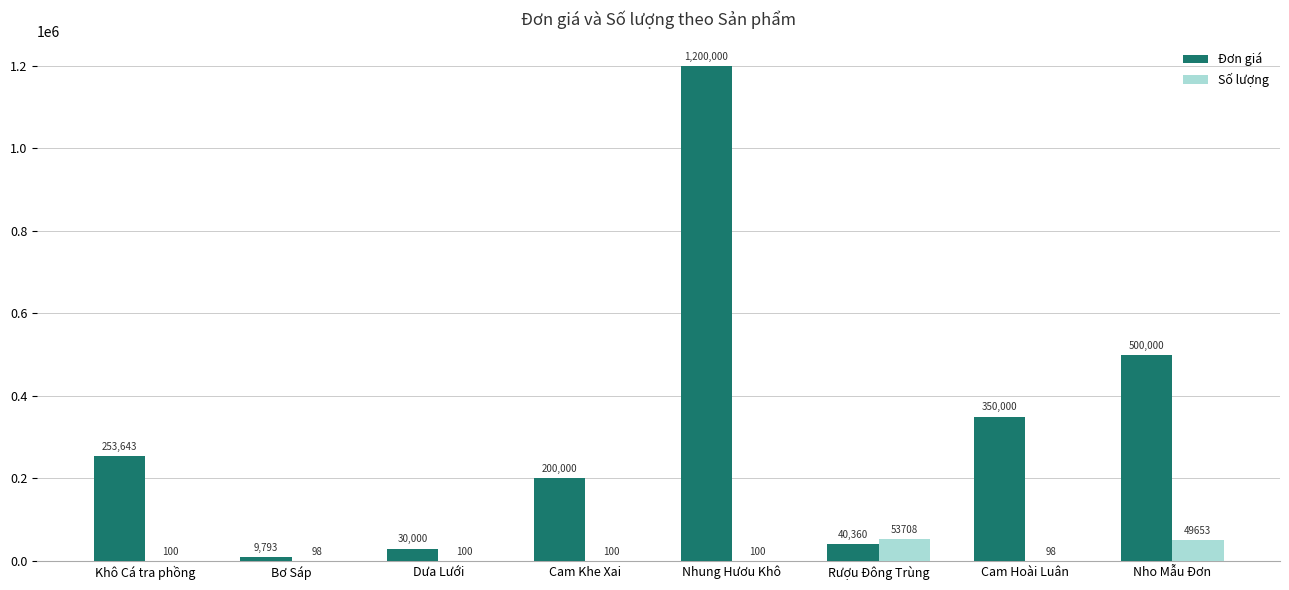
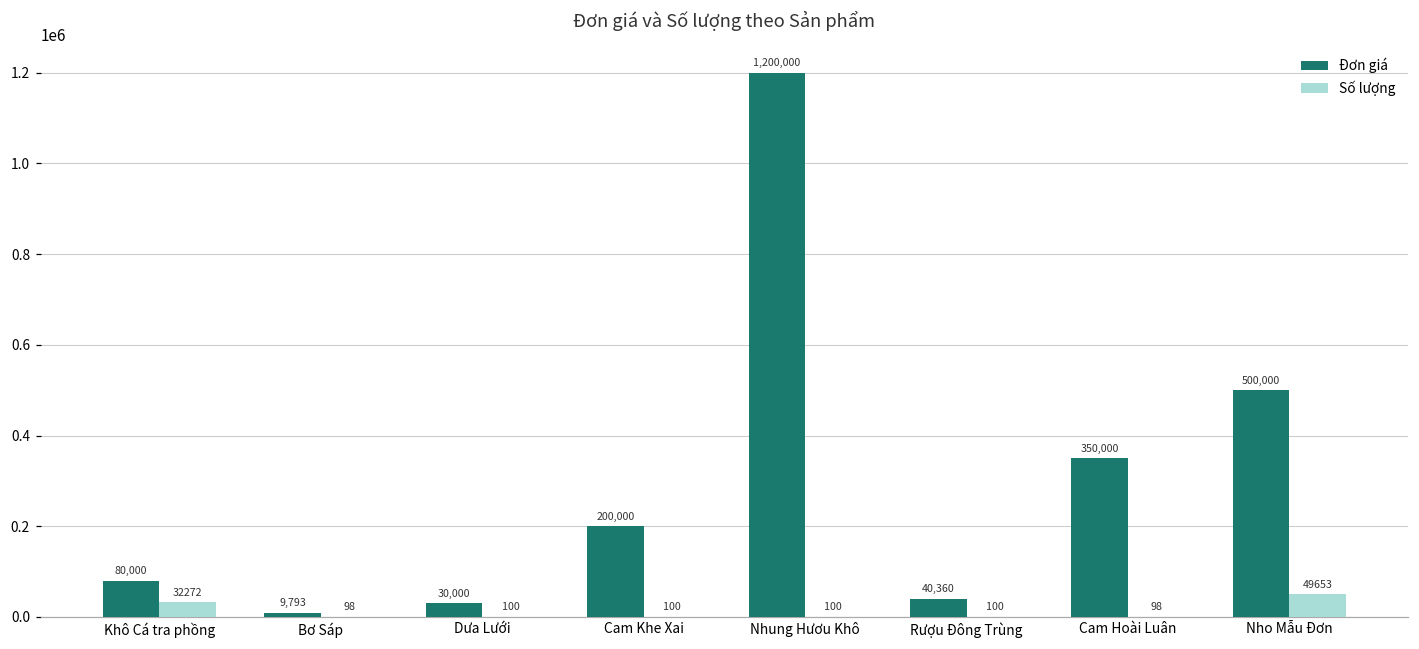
  {
    "Đơn giá": {
-     "Khô Cá tra phồng": "253,643",
+     "Khô Cá tra phồng": "80,000",
      "Bơ Sáp": "9,793",
      "Dưa Lưới": "30,000",
      "Cam Khe Xai": "200,000",
      "Nhung Hươu Khô": "1,200,000",
      "Rượu Đông Trùng": "40,360",
      "Cam Hoài Luân": "350,000",
      "Nho Mẫu Đơn": "500,000"
    },
    "Số lượng": {
-     "Khô Cá tra phồng": "100",
+     "Khô Cá tra phồng": "32272",
      "Bơ Sáp": "98",
      "Dưa Lưới": "100",
      "Cam Khe Xai": "100",
      "Nhung Hươu Khô": "100",
-     "Rượu Đông Trùng": "53708",
+     "Rượu Đông Trùng": "100",
      "Cam Hoài Luân": "98",
      "Nho Mẫu Đơn": "49653"
    }
  }
